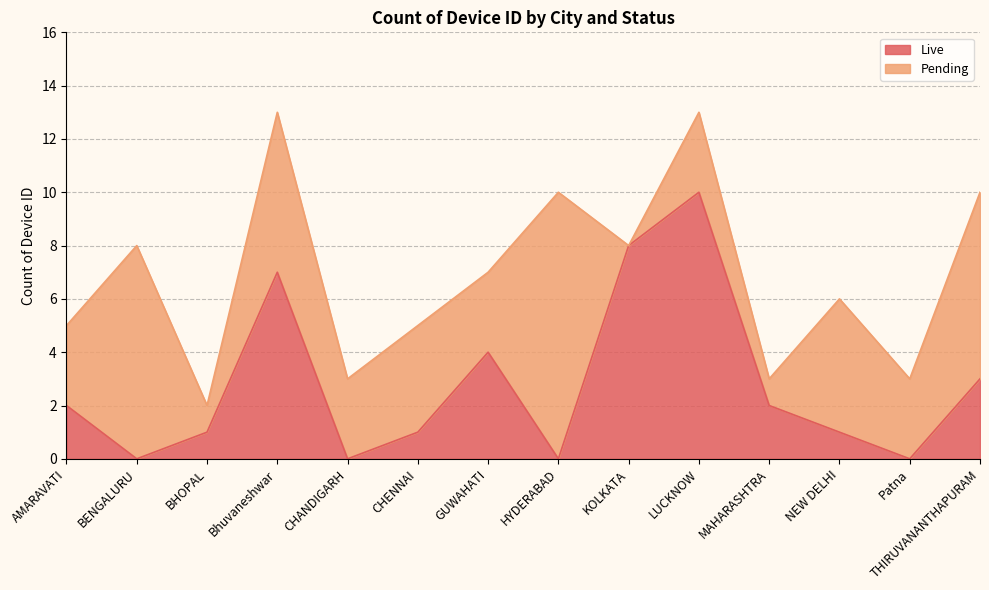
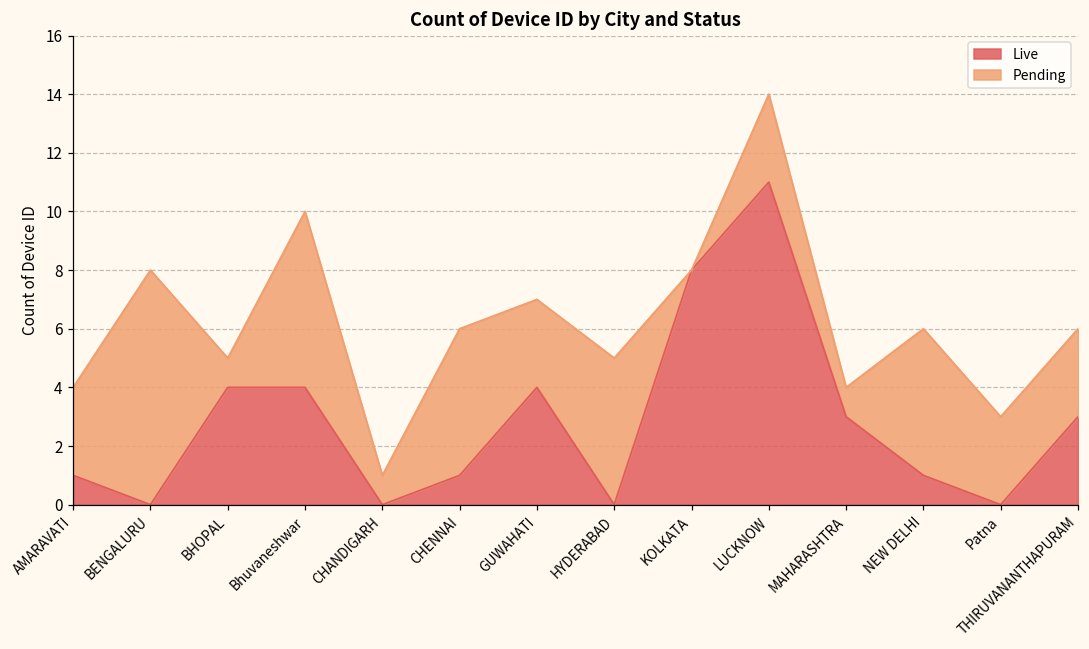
  {
    "Live": {
-     "AMARAVATI": 2,
+     "AMARAVATI": 1,
      "BENGALURU": 0,
-     "BHOPAL": 1,
-     "Bhuvaneshwar": 7,
+     "BHOPAL": 4,
+     "Bhuvaneshwar": 4,
      "CHANDIGARH": 0,
      "CHENNAI": 1,
      "GUWAHATI": 4,
      "HYDERABAD": 0,
-     "LUCKNOW": 10,
-     "MAHARASHTRA": 2,
+     "LUCKNOW": 11,
+     "MAHARASHTRA": 3,
      "NEW DELHI": 1,
      "Patna": 0,
      "THIRUVANANTHAPURAM": 3
    },
    "Pending": {
      "AMARAVATI": 3,
      "BENGALURU": 8,
      "BHOPAL": 1,
      "Bhuvaneshwar": 6,
-     "CHANDIGARH": 3,
-     "CHENNAI": 4,
+     "CHANDIGARH": 1,
+     "CHENNAI": 5,
      "GUWAHATI": 3,
-     "HYDERABAD": 10,
+     "HYDERABAD": 5,
      "LUCKNOW": 3,
      "MAHARASHTRA": 1,
      "NEW DELHI": 5,
      "Patna": 3,
-     "THIRUVANANTHAPURAM": 7
+     "THIRUVANANTHAPURAM": 3
    }
  }
